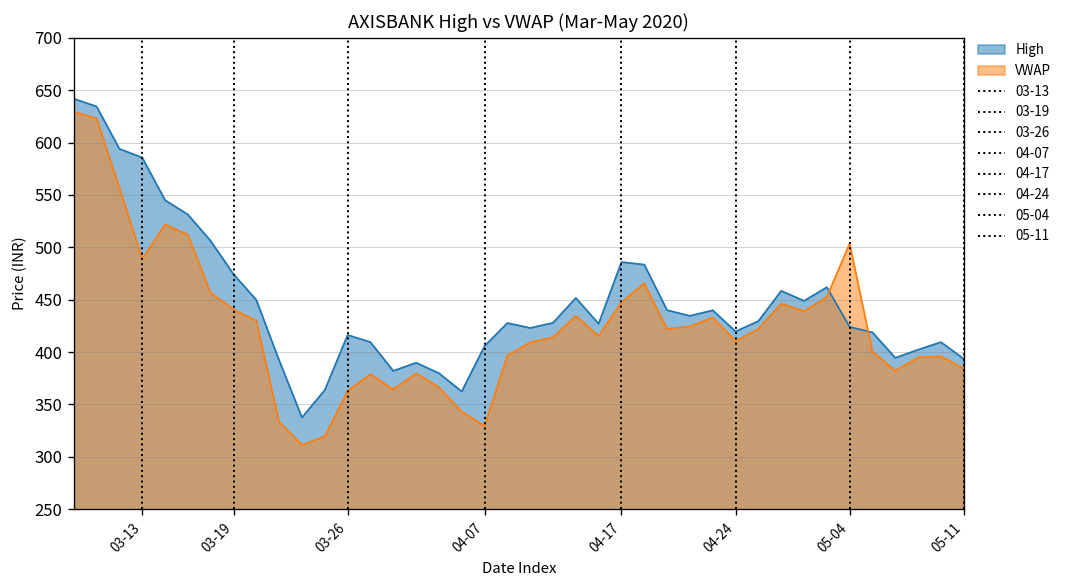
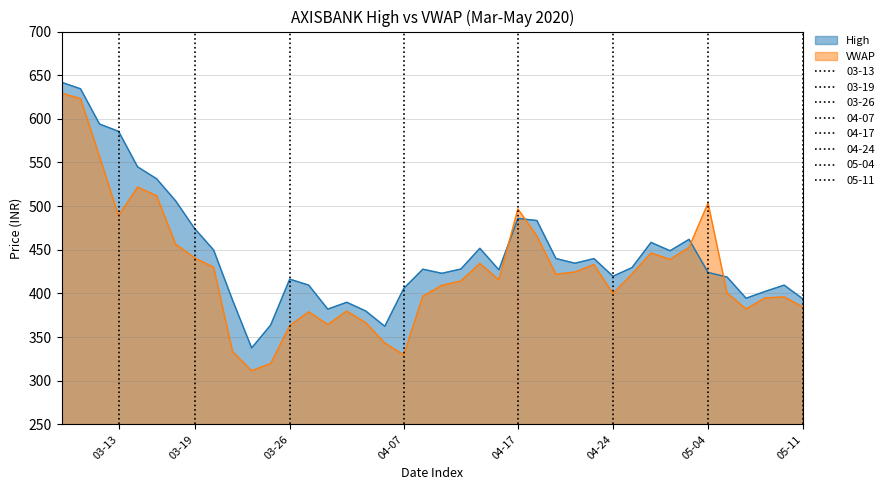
  {
    "High": {
      "03-13": 590,
      "03-19": 470,
      "03-26": 420,
      "04-07": 410,
      "04-17": 490,
      "04-24": 420,
      "05-04": 420,
      "05-11": 390
    },
    "VWAP": {
      "03-13": 490,
      "03-19": 440,
      "03-26": 360,
      "04-07": 330,
-     "04-17": 450,
-     "04-24": 410,
+     "04-17": 500,
+     "04-24": 400,
      "05-04": 500,
      "05-11": 380
    }
  }
